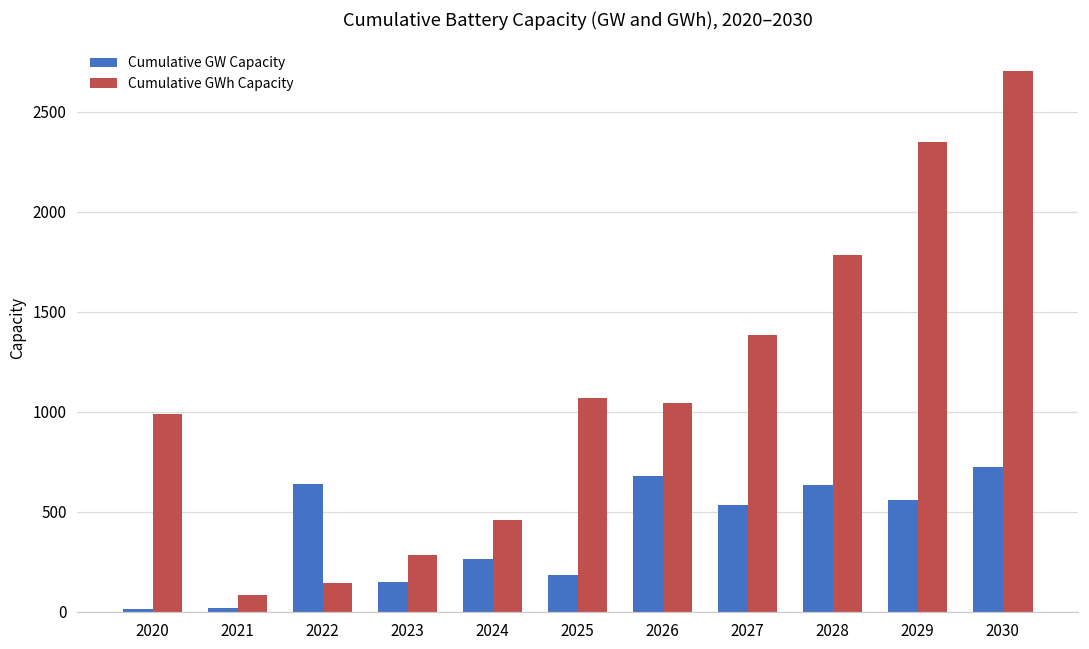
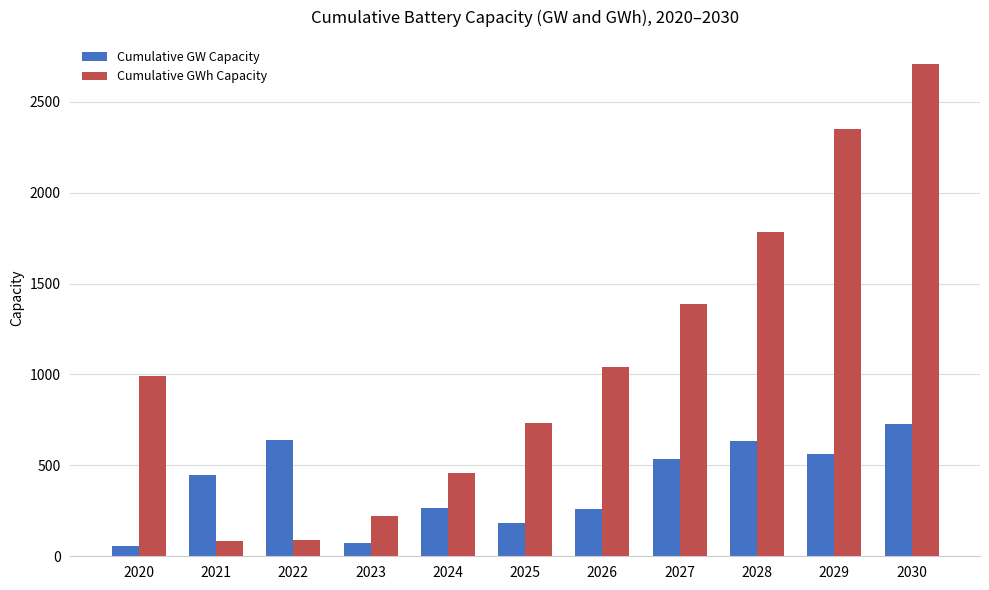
  {
    "Cumulative GW Capacity": {
-     "2020": 10,
-     "2021": 20,
+     "2020": 60,
+     "2021": 450,
      "2022": 640,
-     "2023": 150,
+     "2023": 70,
      "2024": 270,
      "2025": 180,
-     "2026": 680,
+     "2026": 260,
      "2027": 540,
      "2028": 630,
      "2029": 560,
      "2030": 730
    },
    "Cumulative GWh Capacity": {
      "2020": 990,
      "2021": 90,
-     "2022": 140,
-     "2023": 280,
+     "2022": 90,
+     "2023": 220,
      "2024": 460,
-     "2025": 1070,
+     "2025": 730,
      "2026": 1040,
      "2027": 1390,
      "2028": 1790,
      "2029": 2350,
      "2030": 2710
    }
  }
